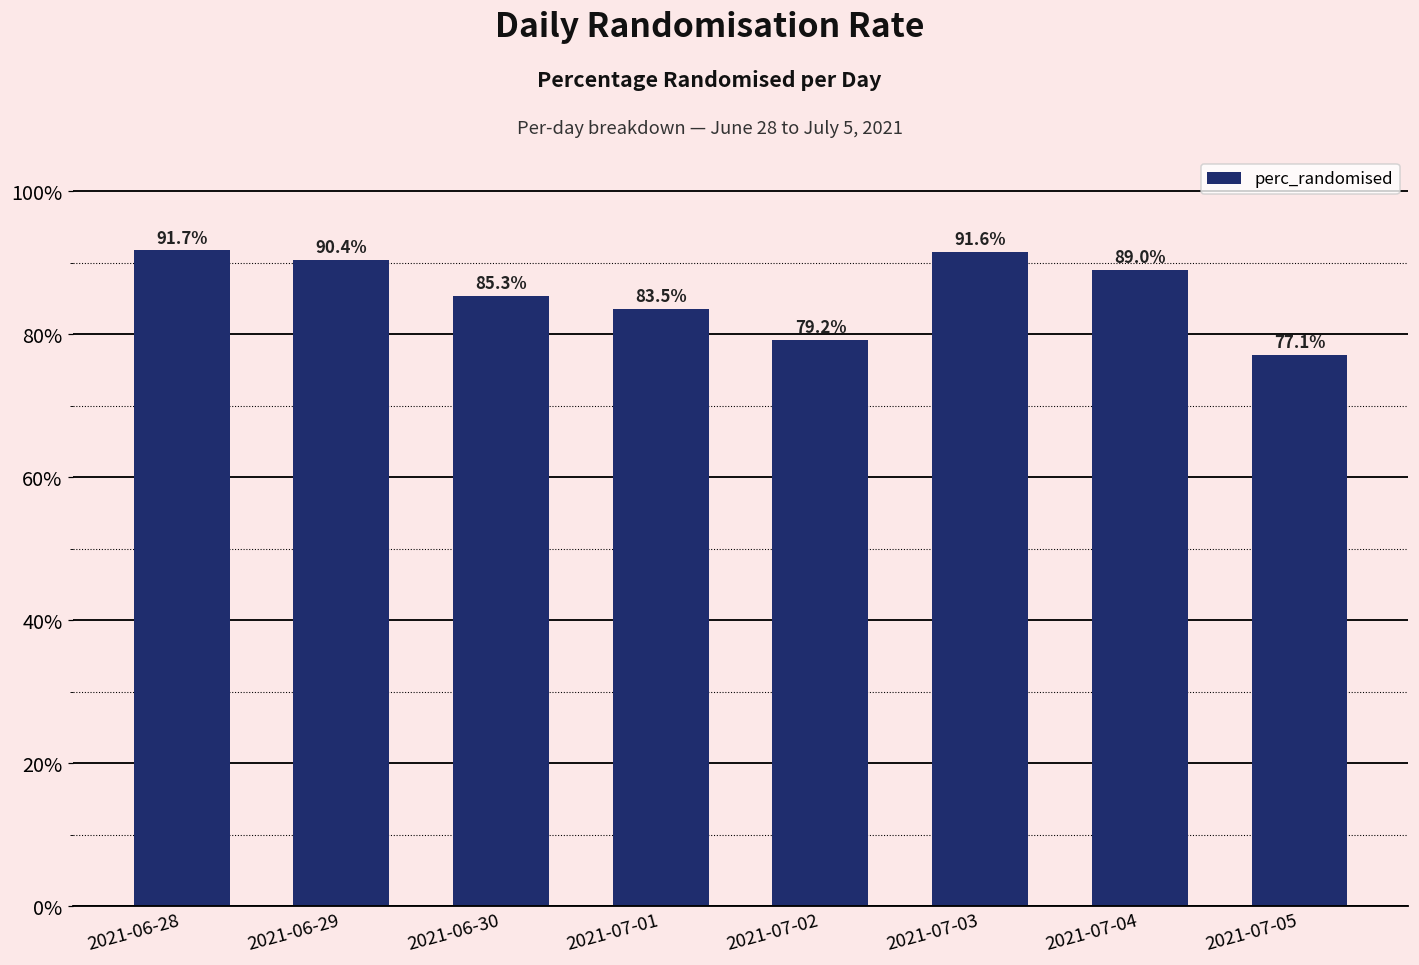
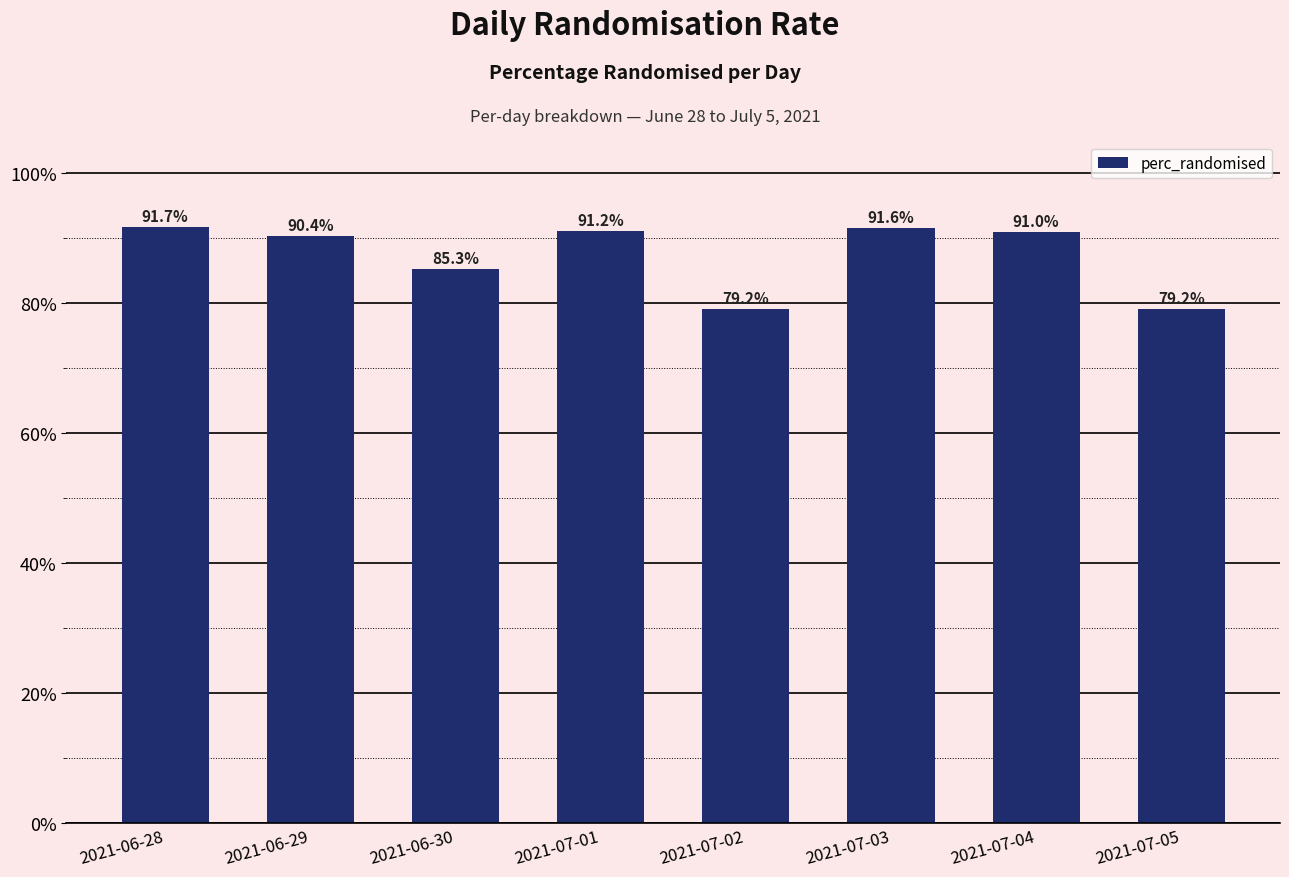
  {
    "2021-06-28": "91.7%",
    "2021-06-29": "90.4%",
    "2021-06-30": "85.3%",
-   "2021-07-01": "83.5%",
+   "2021-07-01": "91.2%",
    "2021-07-02": "79.2%",
    "2021-07-03": "91.6%",
-   "2021-07-04": "89.0%",
-   "2021-07-05": "77.1%"
+   "2021-07-04": "91.0%",
+   "2021-07-05": "79.2%"
  }
